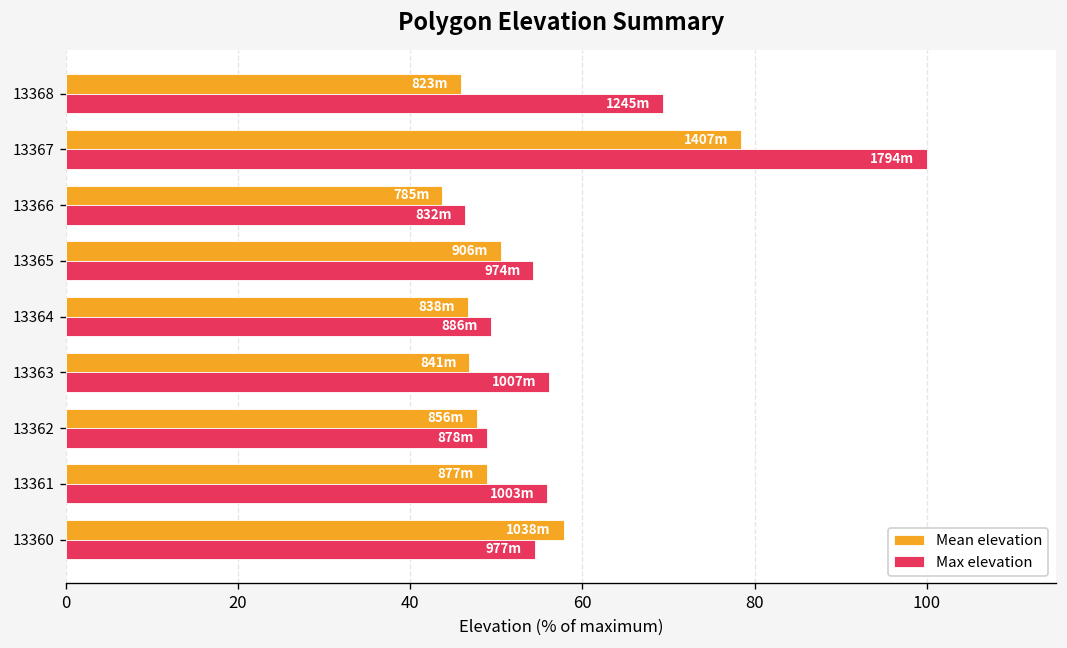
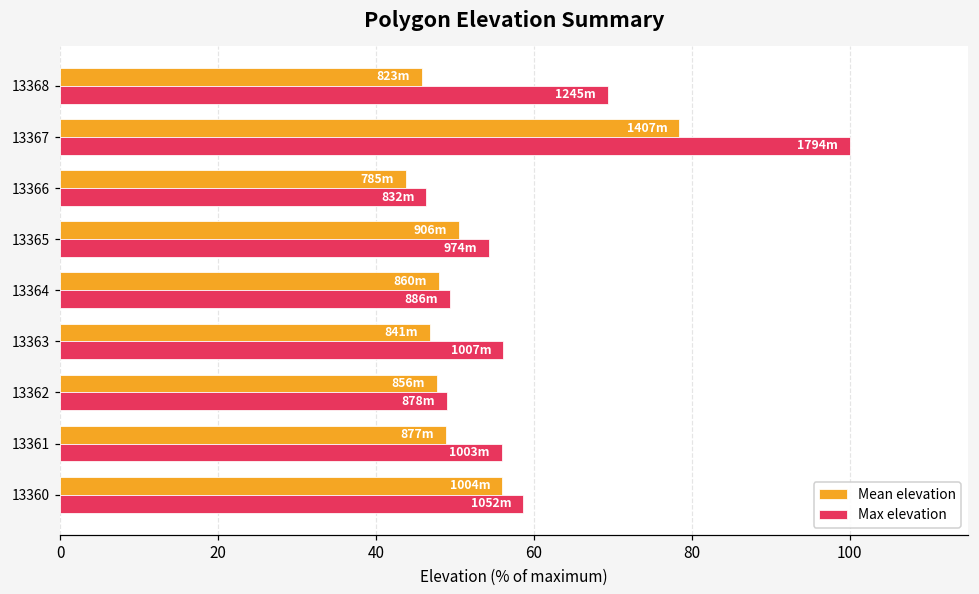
  {
    "Mean elevation": {
-     "13364": "838m",
-     "13360": "1038m"
+     "13364": "860m",
+     "13360": "1004m"
    },
    "Max elevation": {
-     "13360": "977m"
+     "13360": "1052m"
    }
  }
